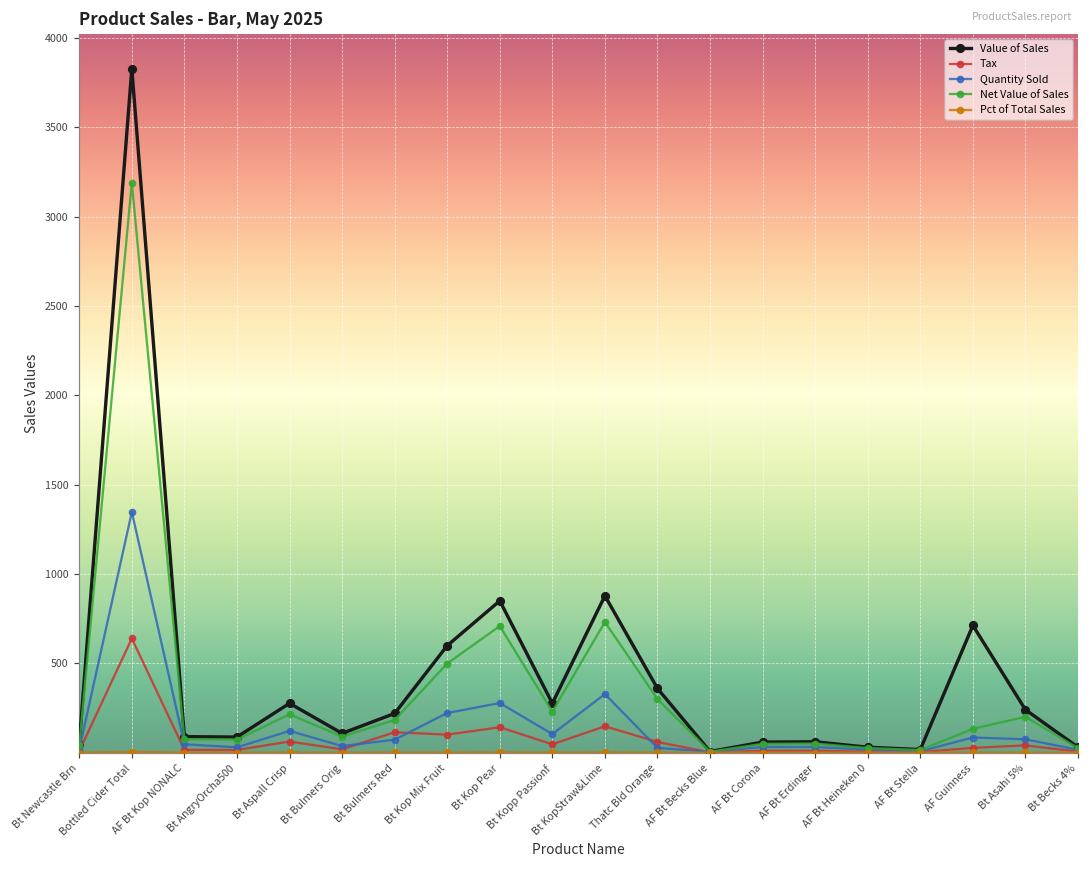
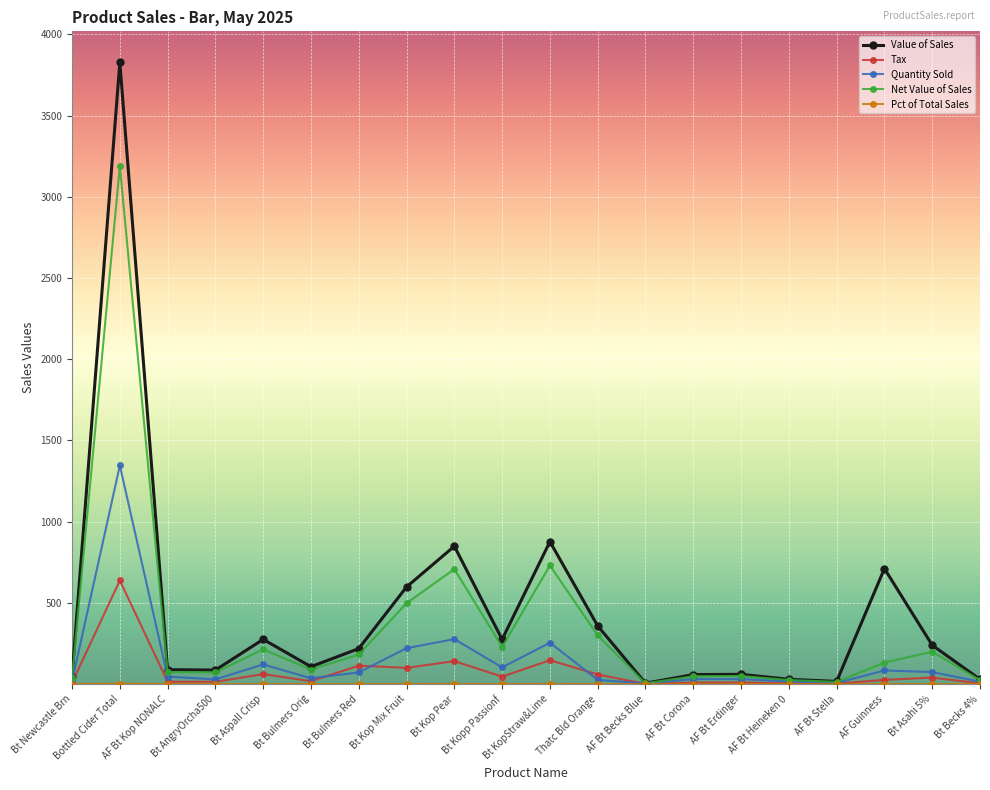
  {
    "Value of Sales": {
      "Bottled Cider Total": 3830,
      "Bt Aspall Crisp": 280,
      "Bt Bulmers Orig": 110,
      "Bt Bulmers Red": 220,
      "Bt Kop Mix Fruit": 600,
      "Bt Kop Pear": 850,
      "Bt Kopp Passionf": 280,
      "Bt KopStraw&Lime": 880,
      "Thatc Bld Orange": 360,
      "AF Guinness": 710,
      "Bt Asahi 5%": 240
    },
    "Tax": {
      "Bottled Cider Total": 640,
      "Bt Aspall Crisp": 60,
      "Bt Bulmers Orig": 20,
      "Bt Bulmers Red": 110,
      "Bt Kop Mix Fruit": 100,
      "Bt Kop Pear": 140,
      "Bt Kopp Passionf": 50,
      "Bt KopStraw&Lime": 150,
      "Thatc Bld Orange": 60,
      "AF Guinness": 30,
      "Bt Asahi 5%": 40
    },
    "Quantity Sold": {
      "Bottled Cider Total": 1350,
      "AF Bt Kop NONALC": 50,
      "Bt Aspall Crisp": 120,
      "Bt Bulmers Orig": 40,
      "Bt Bulmers Red": 70,
      "Bt Kop Mix Fruit": 220,
      "Bt Kop Pear": 280,
      "Bt Kopp Passionf": 100,
-     "Bt KopStraw&Lime": 330,
+     "Bt KopStraw&Lime": 260,
      "Thatc Bld Orange": 30,
      "AF Bt Corona": 30,
      "AF Bt Erdinger": 30,
      "AF Guinness": 80,
      "Bt Asahi 5%": 70
    },
    "Net Value of Sales": {
      "Bottled Cider Total": 3190,
      "Bt Aspall Crisp": 210,
      "Bt Bulmers Orig": 90,
      "Bt Bulmers Red": 180,
      "Bt Kop Mix Fruit": 500,
      "Bt Kop Pear": 710,
      "Bt Kopp Passionf": 230,
      "Bt KopStraw&Lime": 730,
      "Thatc Bld Orange": 300,
      "AF Guinness": 130,
      "Bt Asahi 5%": 200
    },
    "Pct of Total Sales": {
      "Bottled Cider Total": 0,
      "Bt Aspall Crisp": 0,
      "Bt Bulmers Orig": 0,
      "Bt Bulmers Red": 0,
      "Bt Kop Mix Fruit": 0,
      "Bt Kop Pear": 0,
      "Bt Kopp Passionf": 0,
      "Bt KopStraw&Lime": 0,
      "Thatc Bld Orange": 0,
      "AF Guinness": 0,
      "Bt Asahi 5%": 0
    }
  }
